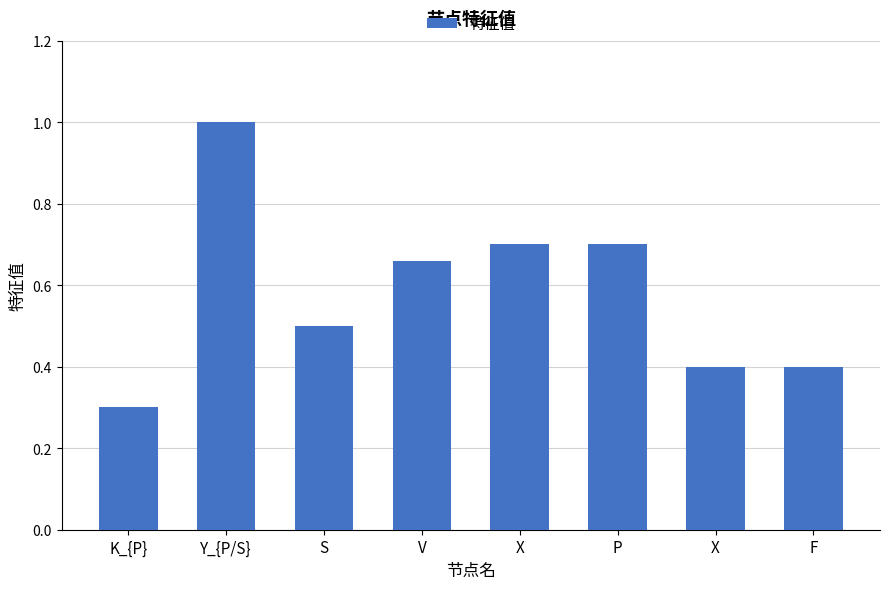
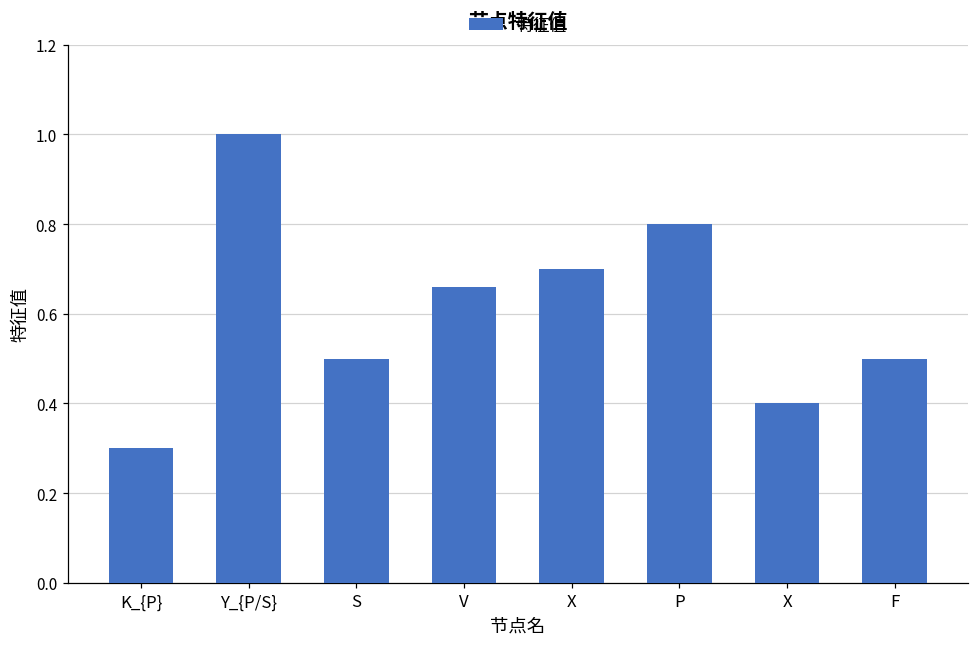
  {
    "K_{P}": 0.3,
    "Y_{P/S}": 1.0,
    "S": 0.5,
    "V": 0.66,
-   "P": 0.7,
-   "F": 0.4
+   "P": 0.8,
+   "F": 0.5
  }
